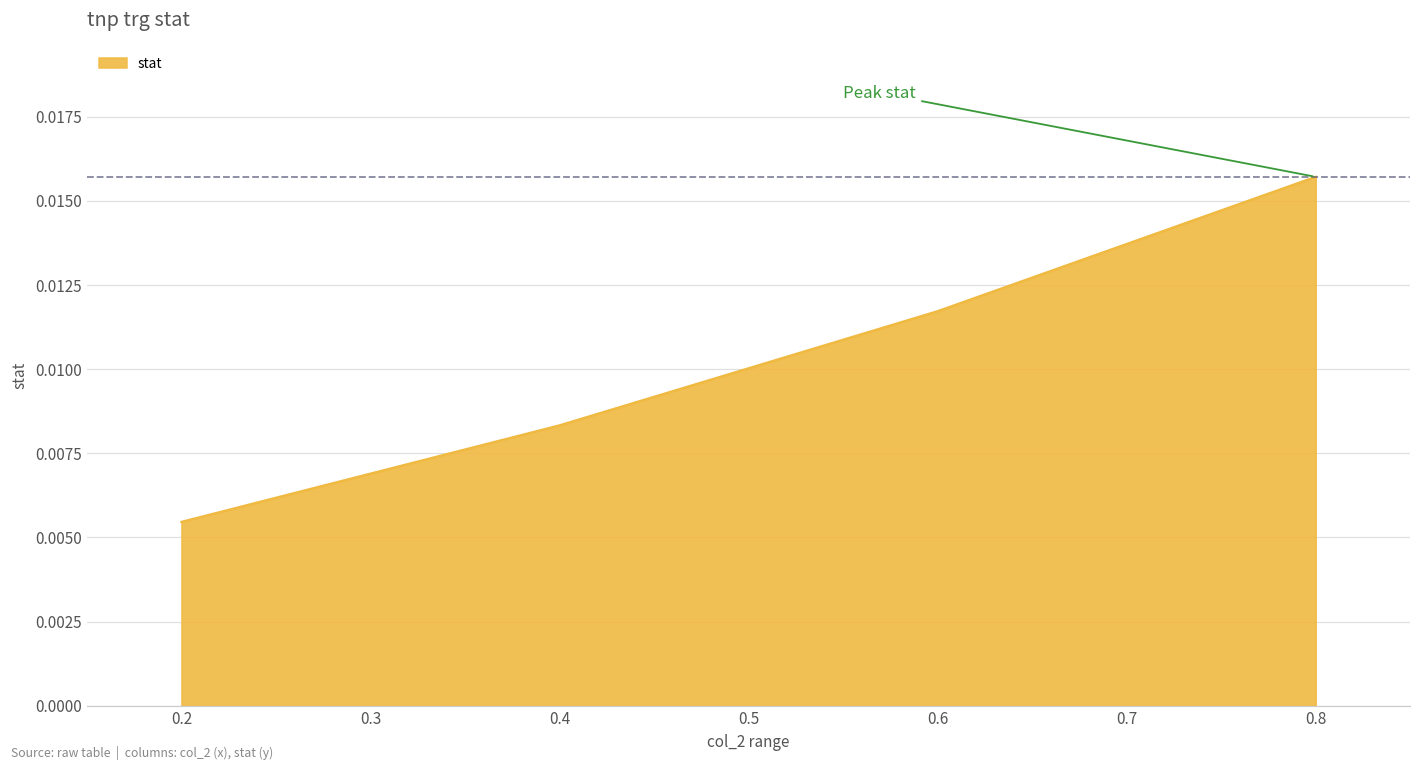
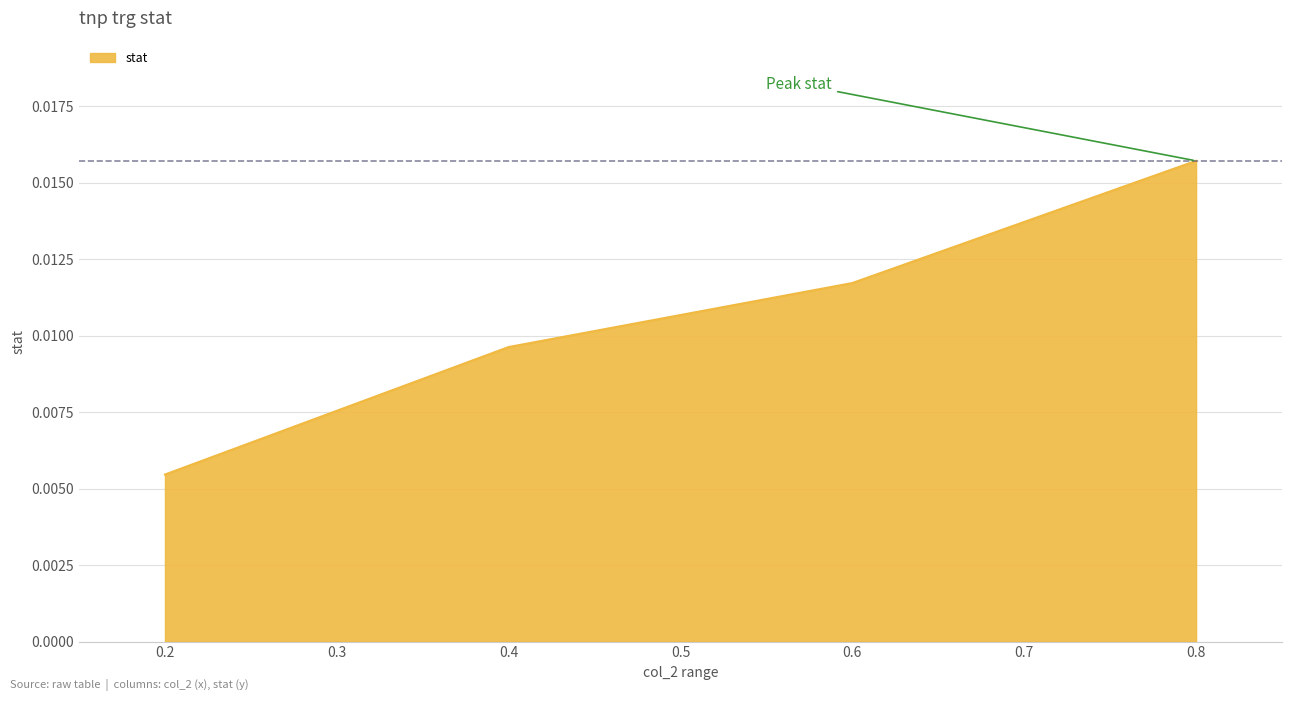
  {
    "0.2": 0.0055,
-   "0.4": 0.0083,
+   "0.4": 0.0096,
    "0.6": 0.0117,
    "0.8": 0.0157
  }
